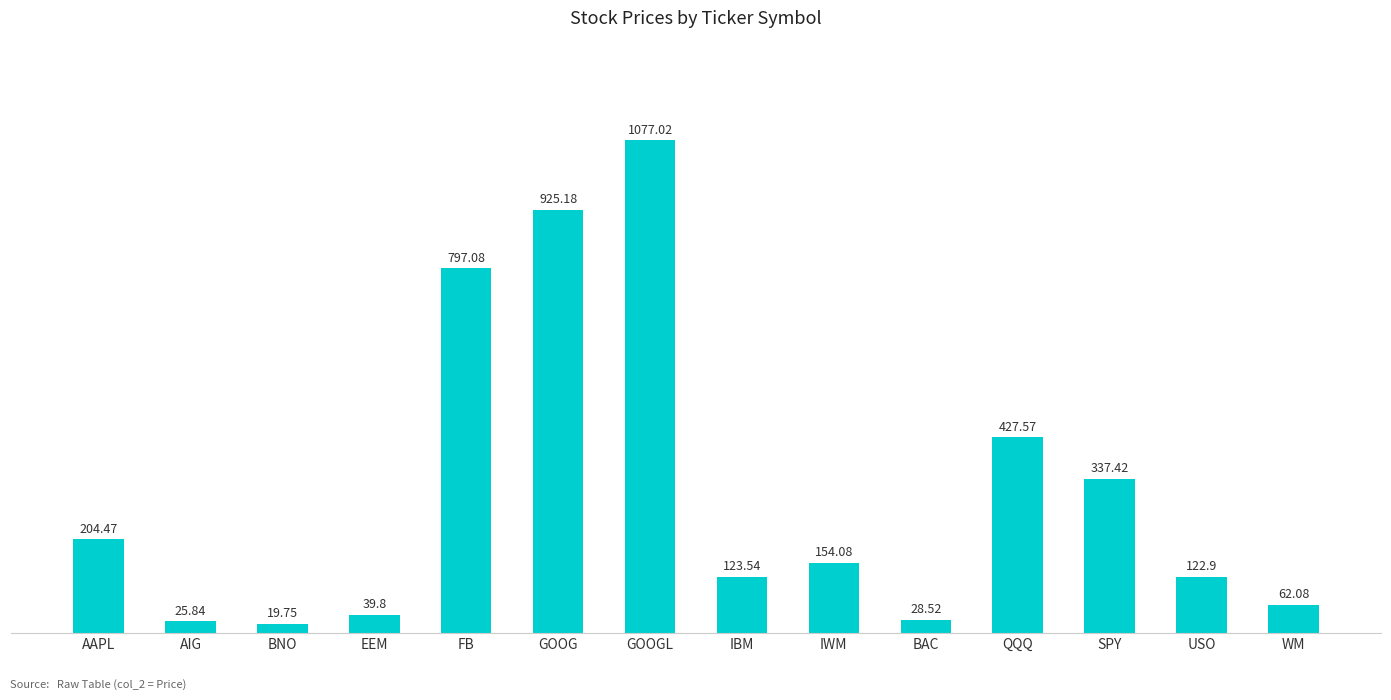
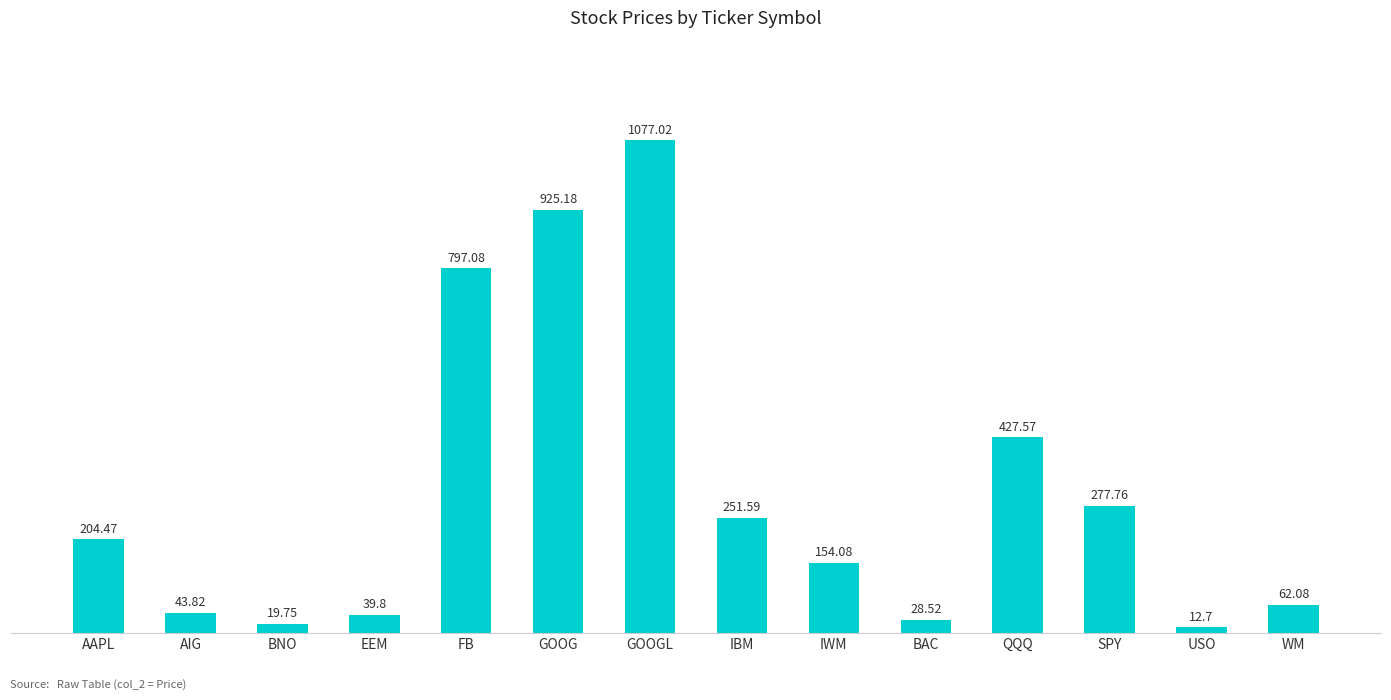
  {
    "AAPL": 204.47,
-   "AIG": 25.84,
+   "AIG": 43.82,
    "BNO": 19.75,
    "EEM": 39.8,
    "FB": 797.08,
    "GOOG": 925.18,
    "GOOGL": 1077.02,
-   "IBM": 123.54,
+   "IBM": 251.59,
    "IWM": 154.08,
    "BAC": 28.52,
    "QQQ": 427.57,
-   "SPY": 337.42,
-   "USO": 122.9,
+   "SPY": 277.76,
+   "USO": 12.7,
    "WM": 62.08
  }
